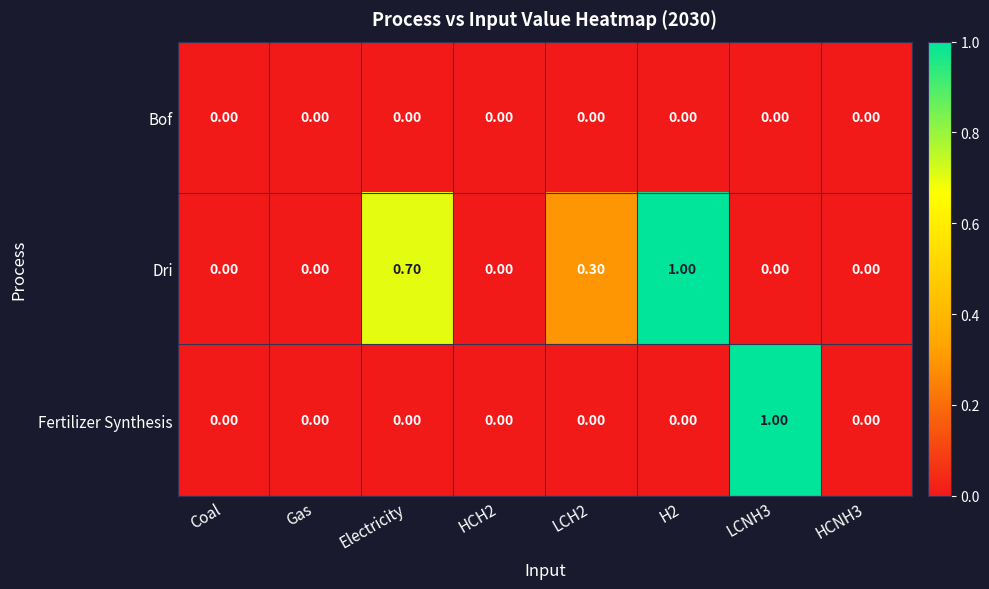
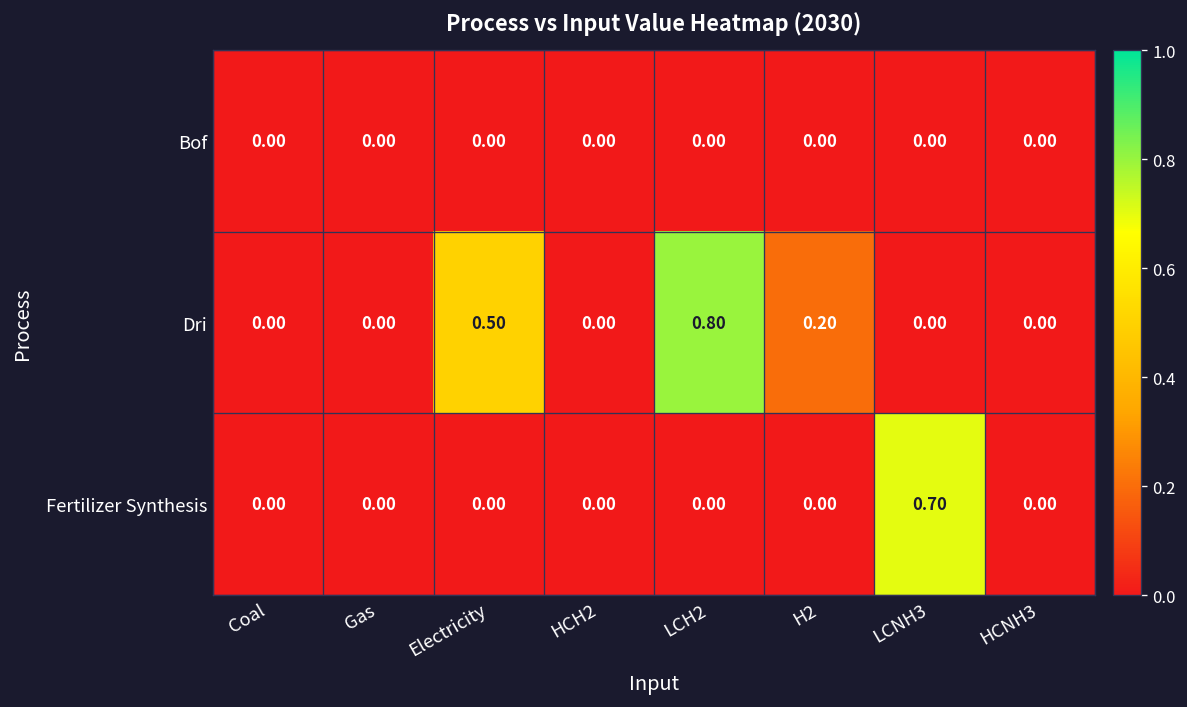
  {
    "Bof": {
      "Coal": 0.00,
      "Gas": 0.00,
      "Electricity": 0.00,
      "HCH2": 0.00,
      "LCH2": 0.00,
      "H2": 0.00,
      "LCNH3": 0.00,
      "HCNH3": 0.00
    },
    "Dri": {
      "Coal": 0.00,
      "Gas": 0.00,
-     "Electricity": 0.70,
+     "Electricity": 0.50,
      "HCH2": 0.00,
-     "LCH2": 0.30,
-     "H2": 1.00,
+     "LCH2": 0.80,
+     "H2": 0.20,
      "LCNH3": 0.00,
      "HCNH3": 0.00
    },
    "Fertilizer Synthesis": {
      "Coal": 0.00,
      "Gas": 0.00,
      "Electricity": 0.00,
      "HCH2": 0.00,
      "LCH2": 0.00,
      "H2": 0.00,
-     "LCNH3": 1.00,
+     "LCNH3": 0.70,
      "HCNH3": 0.00
    }
  }
